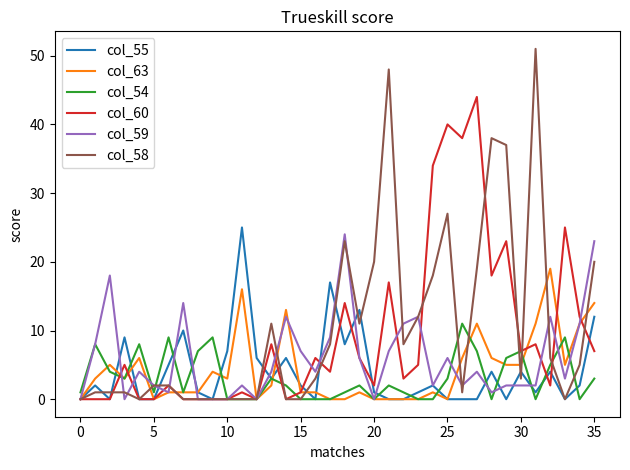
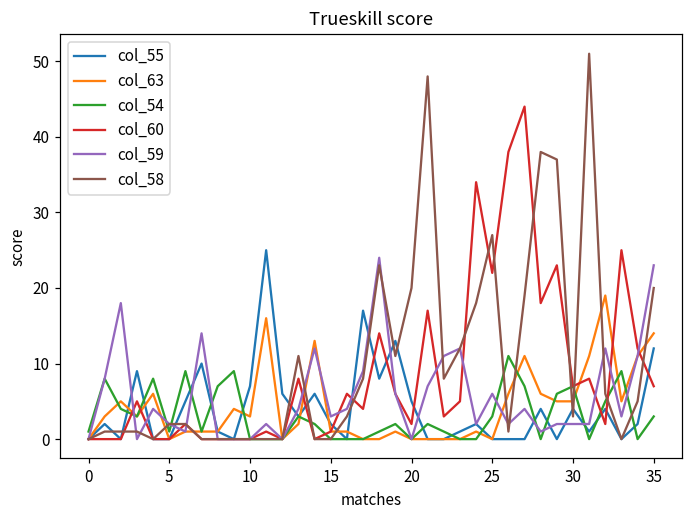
  {
    "col_55": {
      "10": 7,
      "15": 2,
-     "20": 1,
+     "20": 5,
      "30": 4,
      "35": 12
    },
    "col_63": {
      "10": 3,
      "30": 5,
      "35": 14
    },
    "col_54": {
      "0": 1,
      "5": 1,
      "25": 3,
      "35": 3
    },
    "col_60": {
      "20": 2,
-     "25": 40,
+     "25": 22,
      "35": 7
    },
    "col_59": {
-     "15": 7,
+     "15": 3,
      "25": 6,
      "30": 2,
      "35": 23
    },
    "col_58": {
      "20": 20,
      "25": 27,
      "30": 3,
      "35": 20
    }
  }
